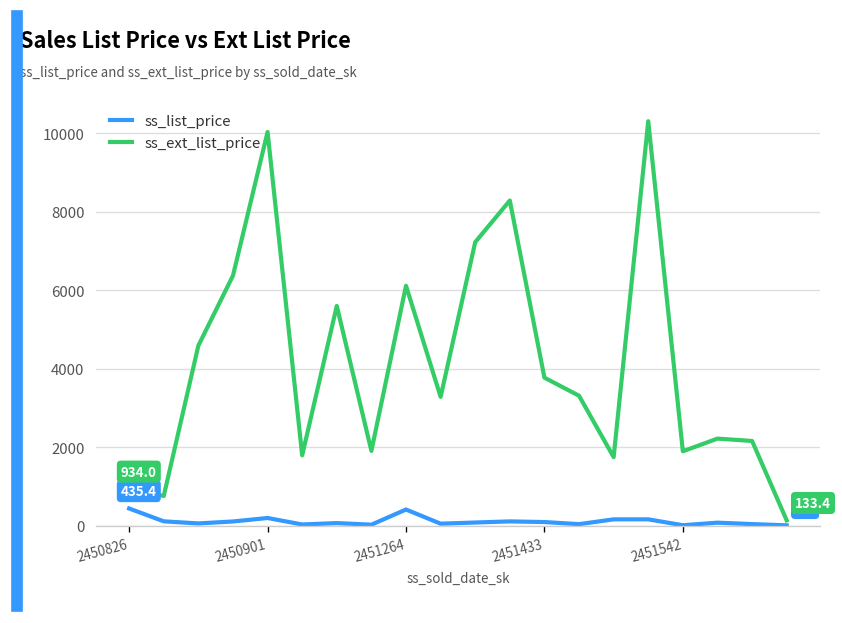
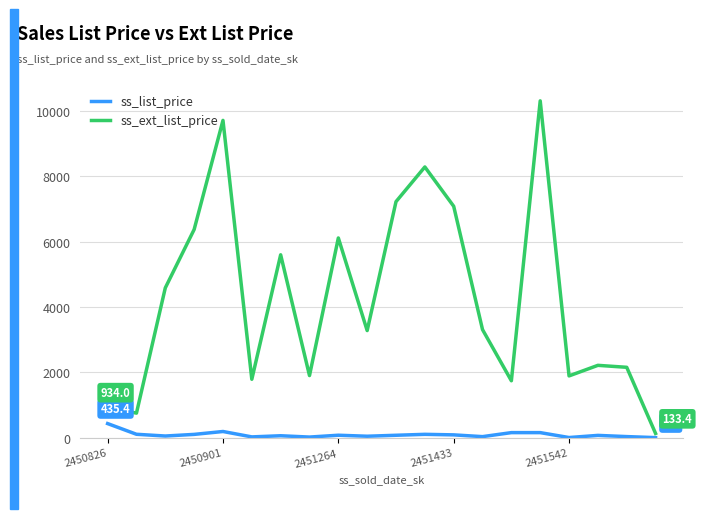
  {
    "ss_list_price": {
      "2450901": 200,
-     "2451264": 400,
+     "2451264": 100,
      "2451433": 100,
      "2451542": 0
    },
    "ss_ext_list_price": {
-     "2450901": 10000,
+     "2450901": 9700,
      "2451264": 6100,
-     "2451433": 3800,
+     "2451433": 7100,
      "2451542": 1900
    }
  }
